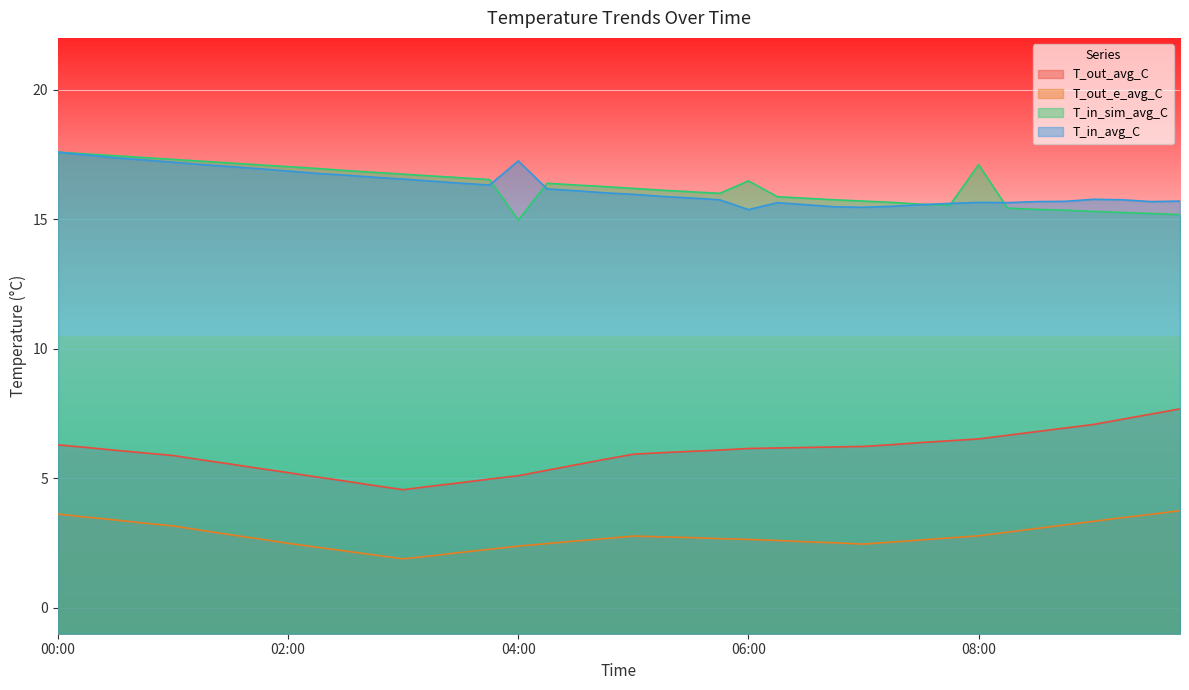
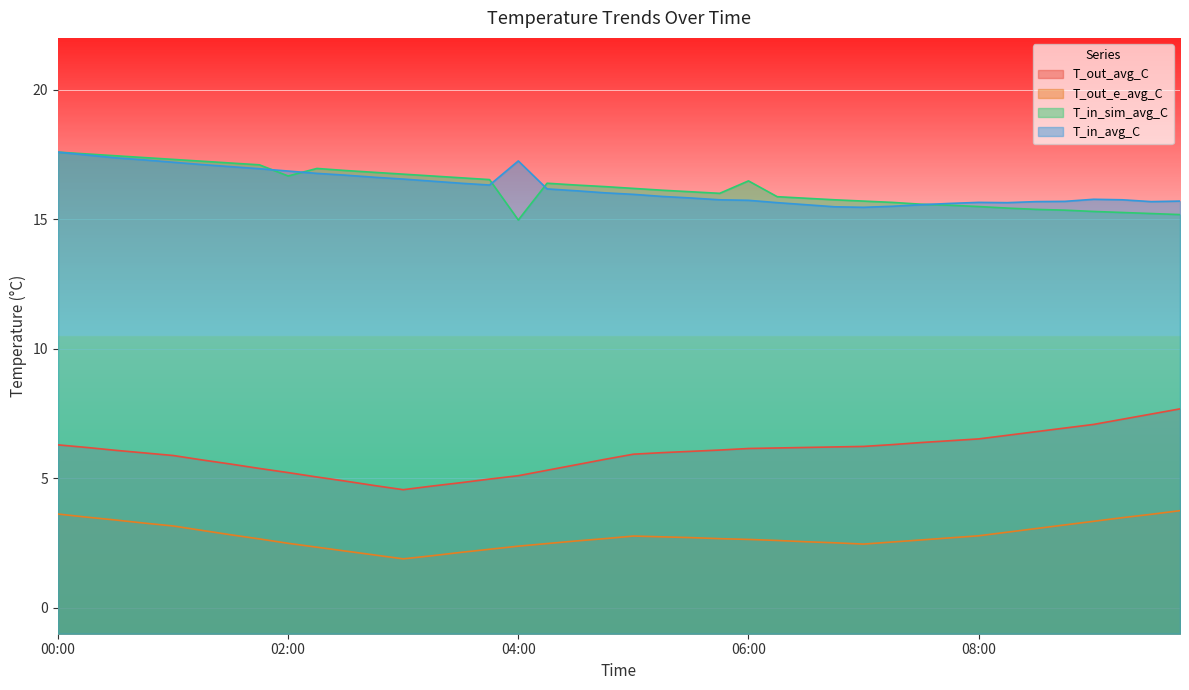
  {
    "T_in_sim_avg_C": {
-     "02:00": 17.0,
+     "02:00": 16.7,
      "04:00": 15.0,
      "06:00": 16.5,
-     "08:00": 17.1
+     "08:00": 15.5
    },
    "T_in_avg_C": {
      "02:00": 16.9,
      "04:00": 17.3,
-     "06:00": 15.4,
+     "06:00": 15.7,
      "08:00": 15.7
    }
  }
